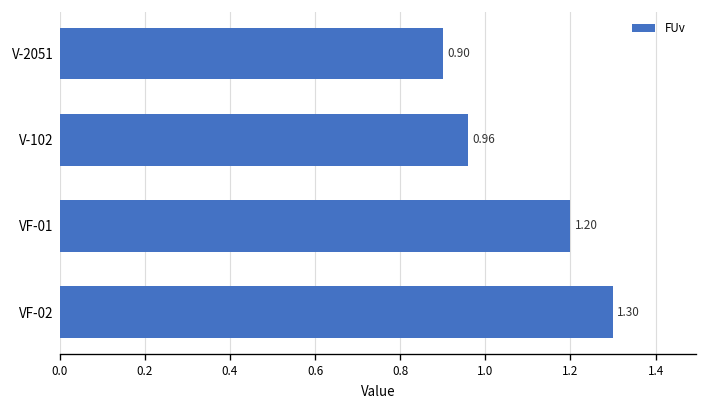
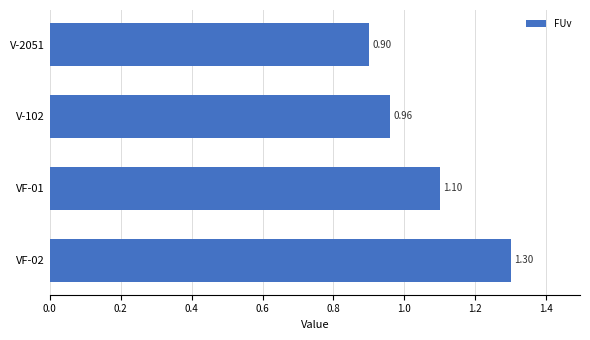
  {
    "V-2051": 0.90,
    "V-102": 0.96,
-   "VF-01": 1.20,
+   "VF-01": 1.10,
    "VF-02": 1.30
  }
